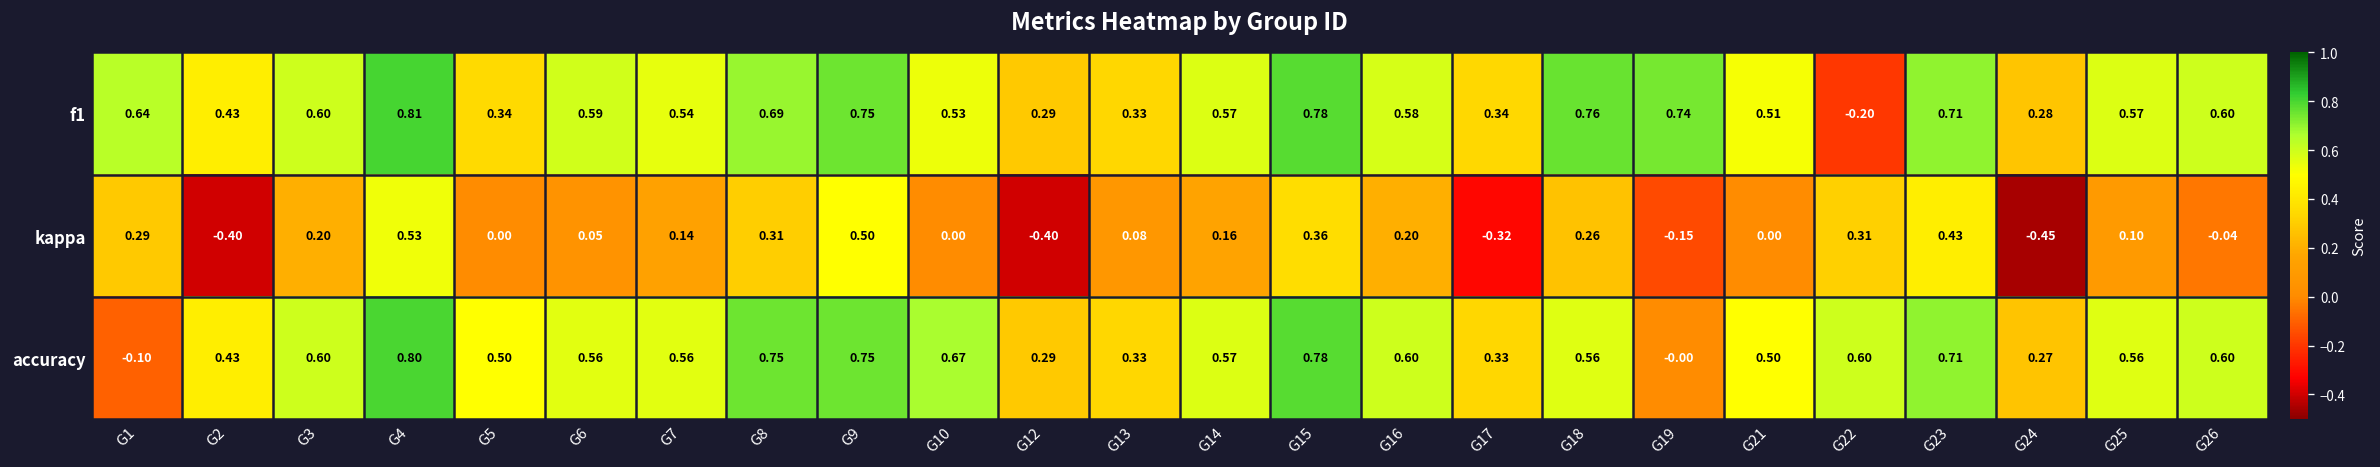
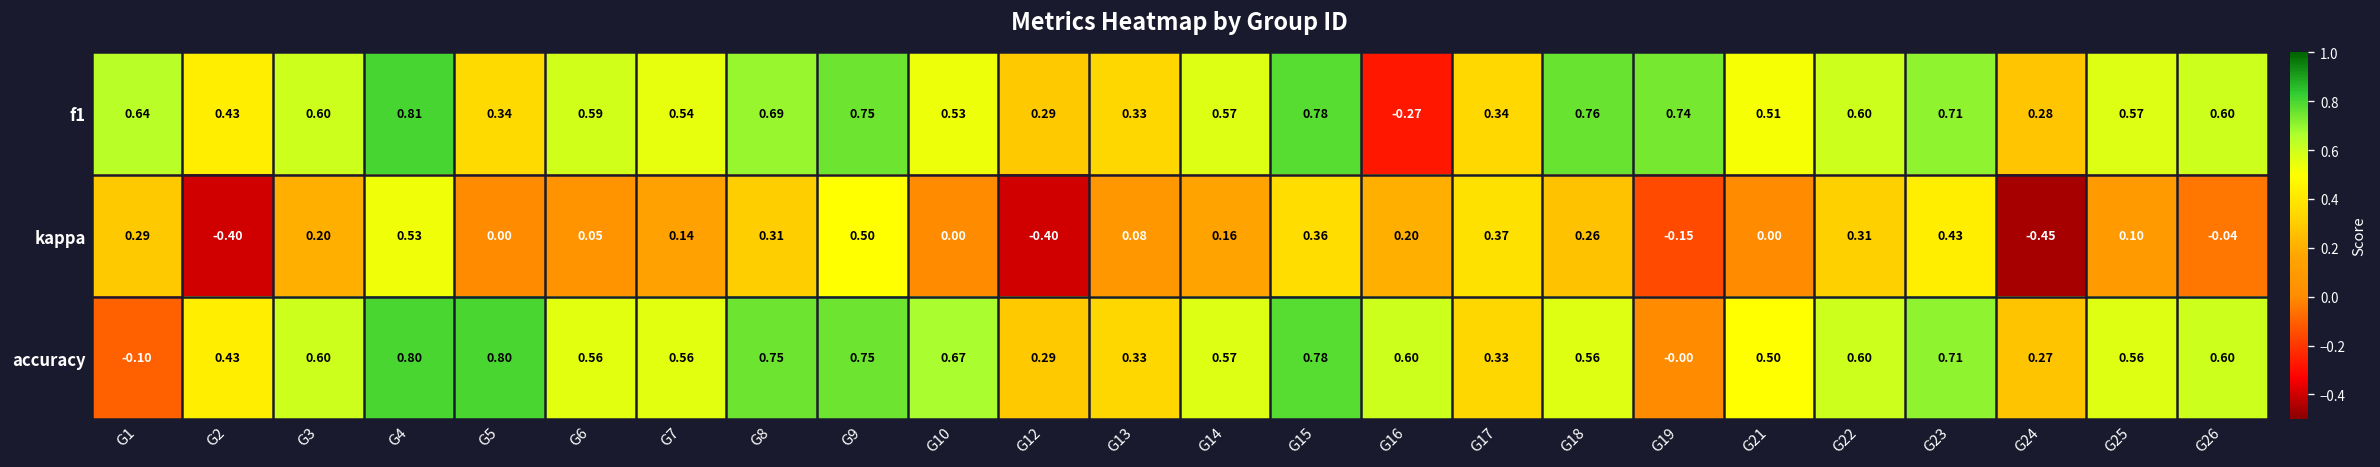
  {
    "f1": {
      "G1": 0.64,
      "G2": 0.43,
      "G3": 0.60,
      "G4": 0.81,
      "G5": 0.34,
      "G6": 0.59,
      "G7": 0.54,
      "G8": 0.69,
      "G9": 0.75,
      "G10": 0.53,
      "G12": 0.29,
      "G13": 0.33,
      "G14": 0.57,
      "G15": 0.78,
-     "G16": 0.58,
+     "G16": -0.27,
      "G17": 0.34,
      "G18": 0.76,
      "G19": 0.74,
      "G21": 0.51,
-     "G22": -0.20,
+     "G22": 0.60,
      "G23": 0.71,
      "G24": 0.28,
      "G25": 0.57,
      "G26": 0.60
    },
    "kappa": {
      "G1": 0.29,
      "G2": -0.40,
      "G3": 0.20,
      "G4": 0.53,
      "G5": 0.00,
      "G6": 0.05,
      "G7": 0.14,
      "G8": 0.31,
      "G9": 0.50,
      "G10": 0.00,
      "G12": -0.40,
      "G13": 0.08,
      "G14": 0.16,
      "G15": 0.36,
      "G16": 0.20,
-     "G17": -0.32,
+     "G17": 0.37,
      "G18": 0.26,
      "G19": -0.15,
      "G21": 0.00,
      "G22": 0.31,
      "G23": 0.43,
      "G24": -0.45,
      "G25": 0.10,
      "G26": -0.04
    },
    "accuracy": {
      "G1": -0.10,
      "G2": 0.43,
      "G3": 0.60,
      "G4": 0.80,
-     "G5": 0.50,
+     "G5": 0.80,
      "G6": 0.56,
      "G7": 0.56,
      "G8": 0.75,
      "G9": 0.75,
      "G10": 0.67,
      "G12": 0.29,
      "G13": 0.33,
      "G14": 0.57,
      "G15": 0.78,
      "G16": 0.60,
      "G17": 0.33,
      "G18": 0.56,
      "G19": -0.00,
      "G21": 0.50,
      "G22": 0.60,
      "G23": 0.71,
      "G24": 0.27,
      "G25": 0.56,
      "G26": 0.60
    }
  }
